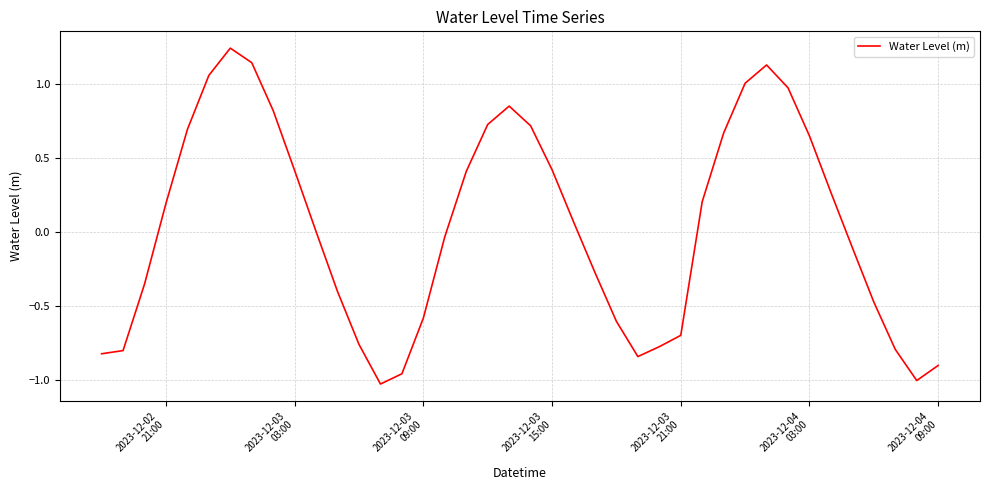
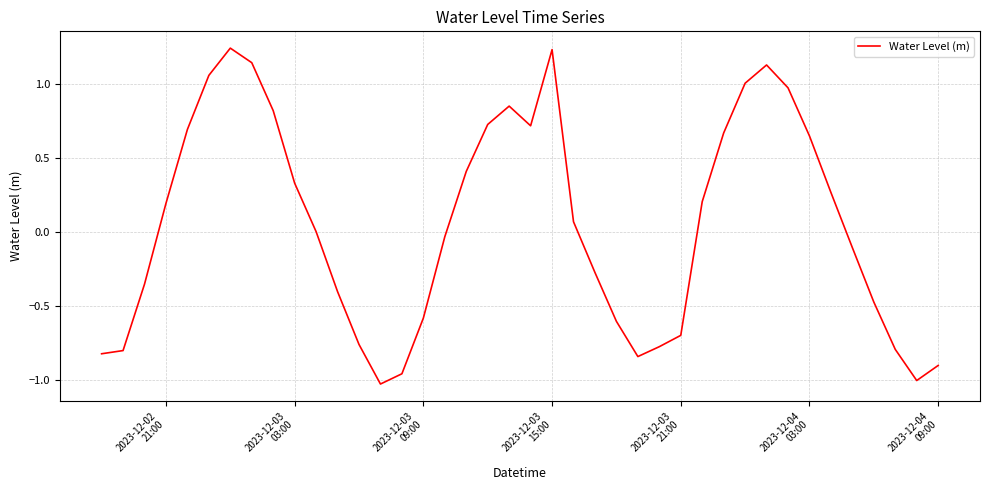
  {
    "2023-12-02 21:00": 0.19,
-   "2023-12-03 03:00": 0.41,
+   "2023-12-03 03:00": 0.33,
    "2023-12-03 09:00": -0.58,
-   "2023-12-03 15:00": 0.42,
+   "2023-12-03 15:00": 1.23,
    "2023-12-03 21:00": -0.70,
    "2023-12-04 03:00": 0.65,
    "2023-12-04 09:00": -0.90
  }
